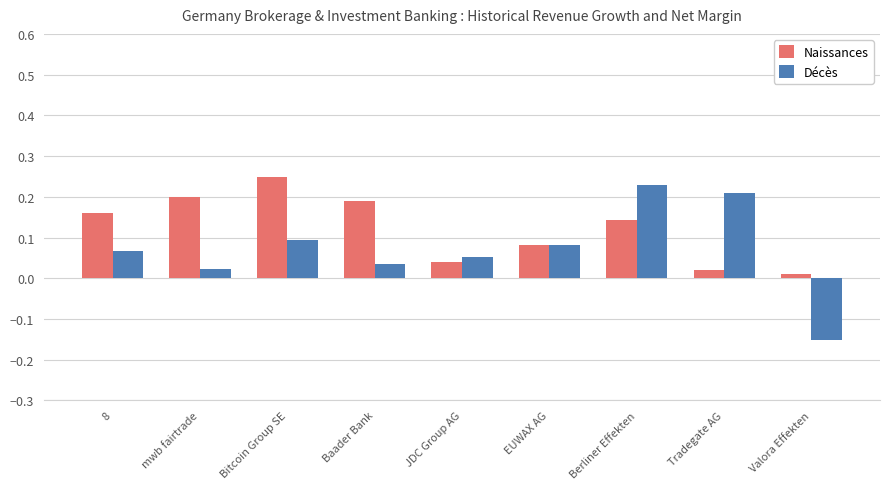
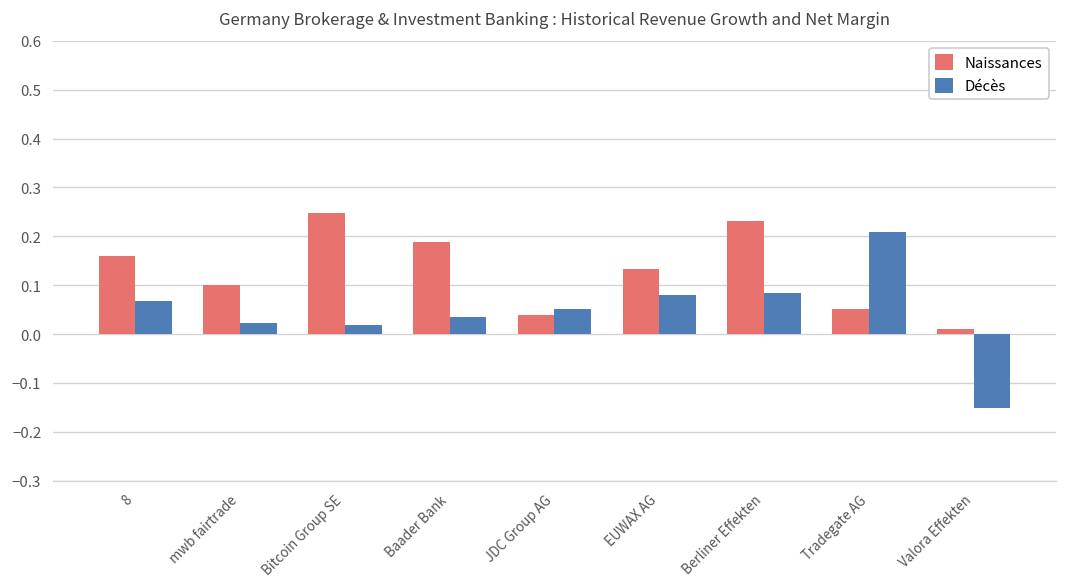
  {
    "Naissances": {
      "8": 0.16,
-     "mwb fairtrade": 0.2,
+     "mwb fairtrade": 0.1,
      "Bitcoin Group SE": 0.25,
      "Baader Bank": 0.19,
      "JDC Group AG": 0.04,
-     "EUWAX AG": 0.08,
-     "Berliner Effekten": 0.14,
-     "Tradegate AG": 0.02,
+     "EUWAX AG": 0.13,
+     "Berliner Effekten": 0.23,
+     "Tradegate AG": 0.05,
      "Valora Effekten": 0.01
    },
    "Décès": {
      "8": 0.07,
      "mwb fairtrade": 0.02,
-     "Bitcoin Group SE": 0.09,
+     "Bitcoin Group SE": 0.02,
      "Baader Bank": 0.04,
      "JDC Group AG": 0.05,
      "EUWAX AG": 0.08,
-     "Berliner Effekten": 0.23,
+     "Berliner Effekten": 0.08,
      "Tradegate AG": 0.21,
      "Valora Effekten": -0.15
    }
  }
